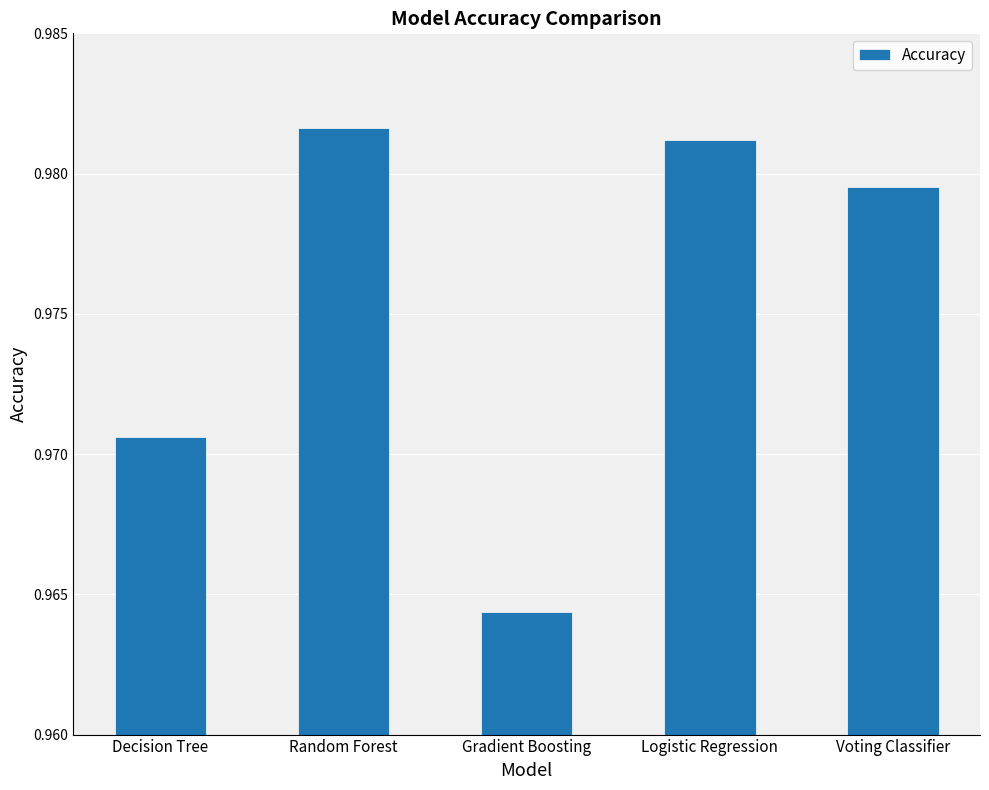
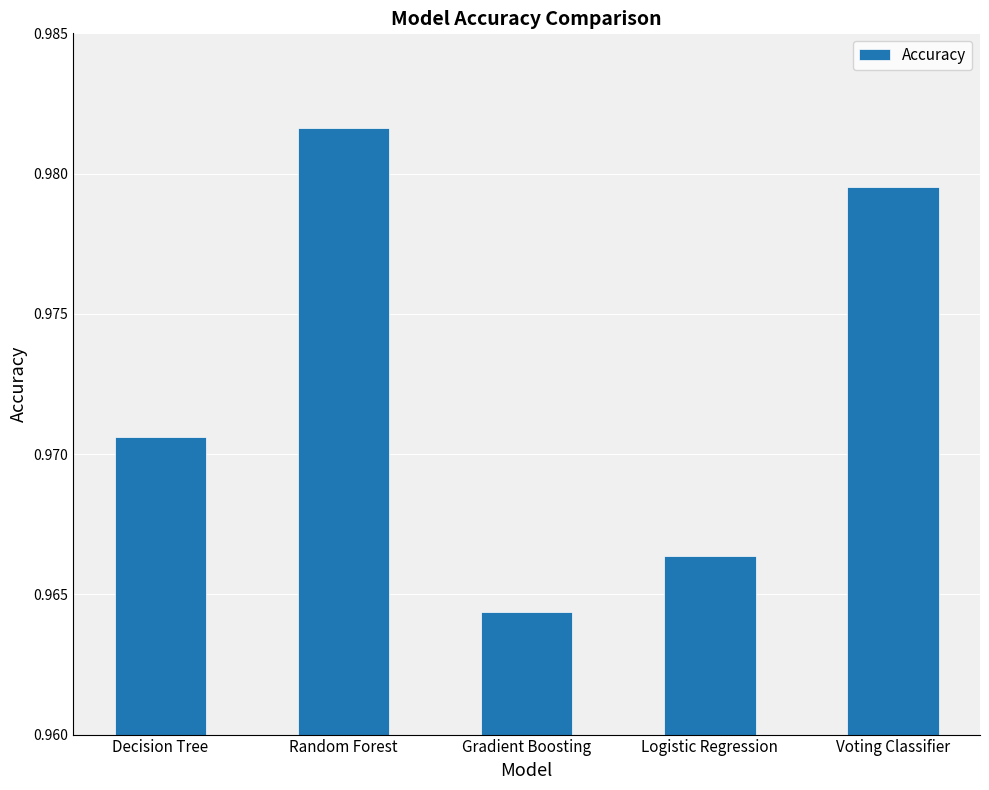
  {
    "Decision Tree": 0.9706,
    "Random Forest": 0.9816,
    "Gradient Boosting": 0.9644,
-   "Logistic Regression": 0.9812,
+   "Logistic Regression": 0.9664,
    "Voting Classifier": 0.9795
  }
